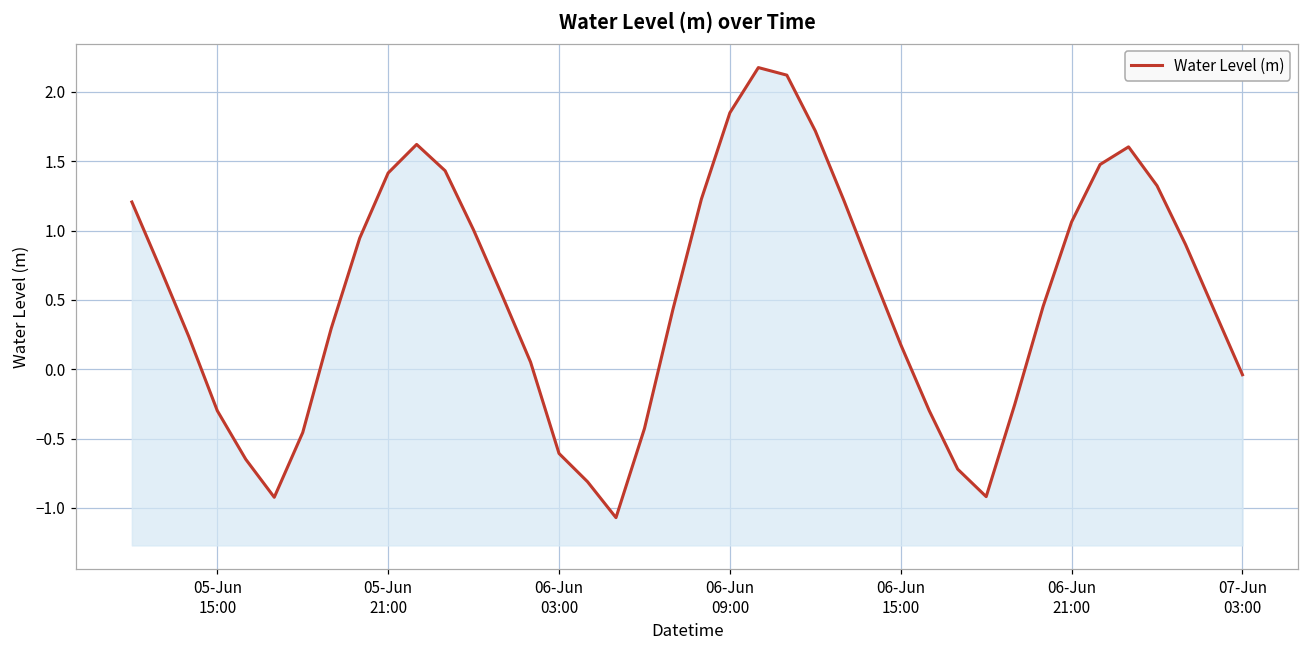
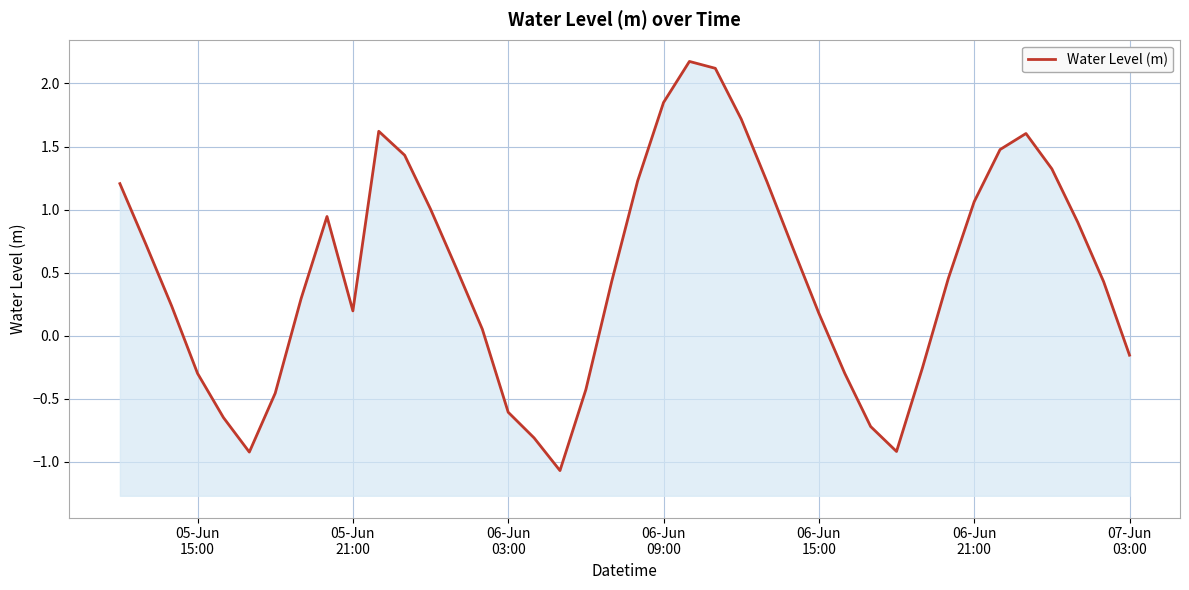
  {
    "05-Jun 15:00": -0.30,
-   "05-Jun 21:00": 1.42,
+   "05-Jun 21:00": 0.20,
    "06-Jun 03:00": -0.61,
    "06-Jun 09:00": 1.85,
    "06-Jun 15:00": 0.18,
    "06-Jun 21:00": 1.06,
-   "07-Jun 03:00": -0.04
+   "07-Jun 03:00": -0.15
  }
